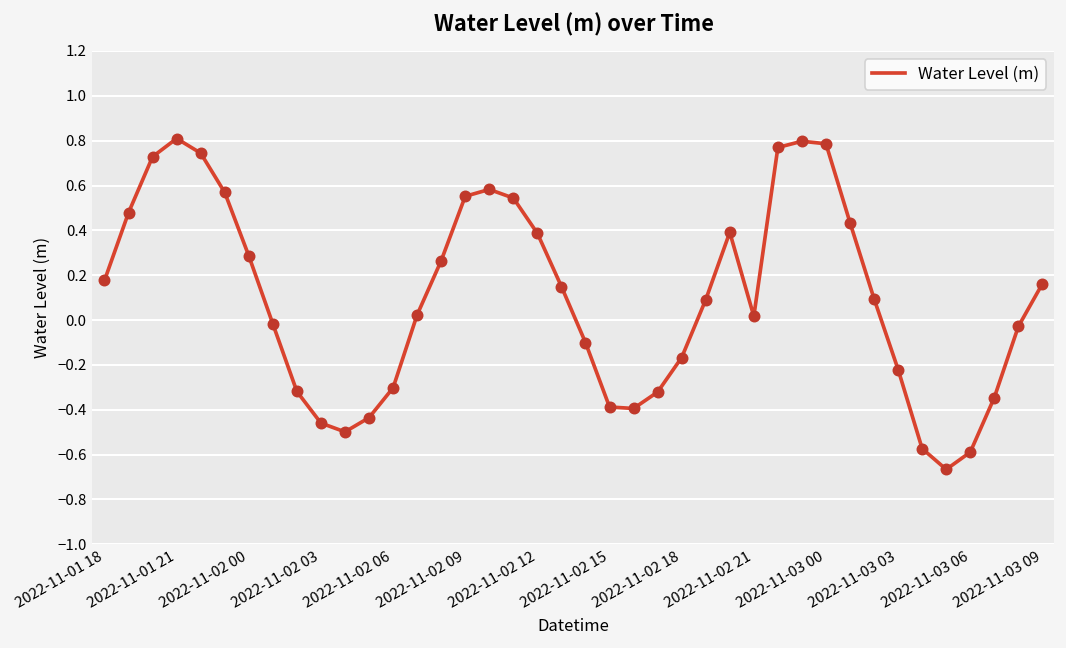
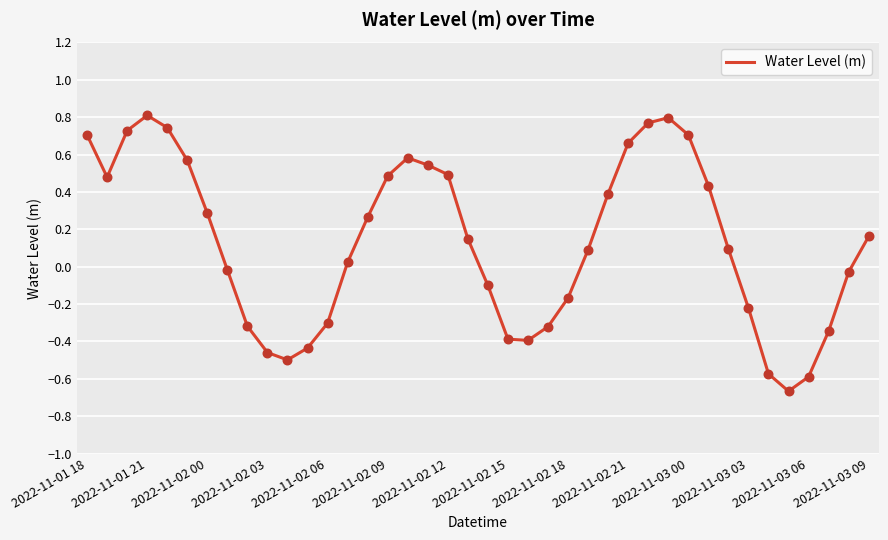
  {
-   "2022-11-01 18": 0.18,
+   "2022-11-01 18": 0.71,
    "2022-11-01 21": 0.81,
    "2022-11-02 00": 0.29,
    "2022-11-02 03": -0.46,
    "2022-11-02 06": -0.30,
-   "2022-11-02 09": 0.55,
-   "2022-11-02 12": 0.39,
+   "2022-11-02 09": 0.49,
+   "2022-11-02 12": 0.49,
    "2022-11-02 15": -0.39,
    "2022-11-02 18": -0.17,
-   "2022-11-02 21": 0.02,
-   "2022-11-03 00": 0.79,
+   "2022-11-02 21": 0.66,
+   "2022-11-03 00": 0.71,
    "2022-11-03 03": -0.22,
    "2022-11-03 06": -0.59,
    "2022-11-03 09": 0.16
  }
